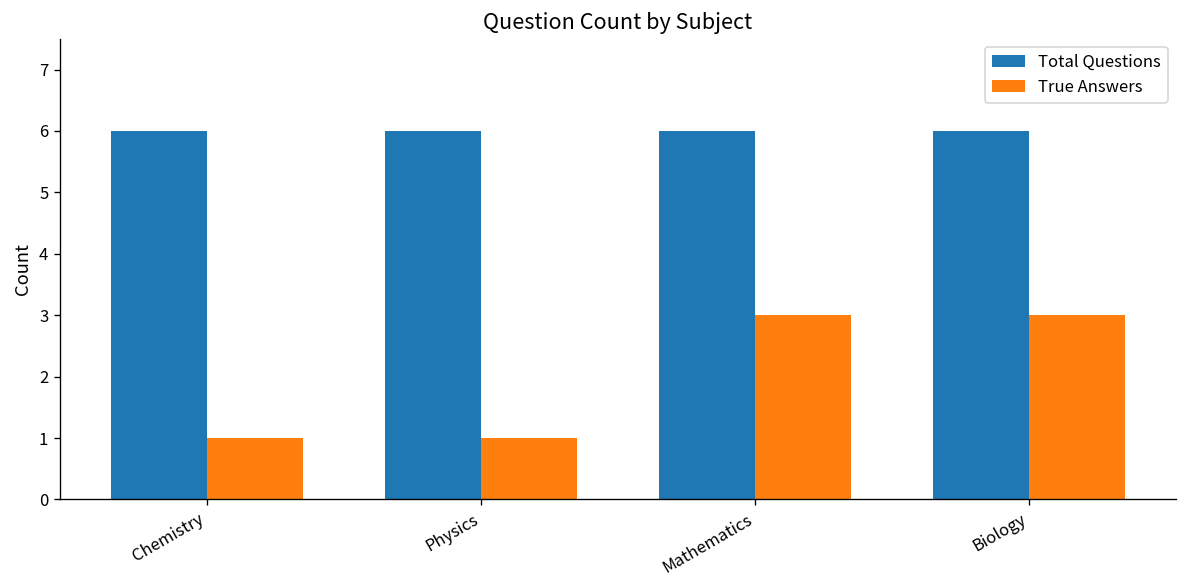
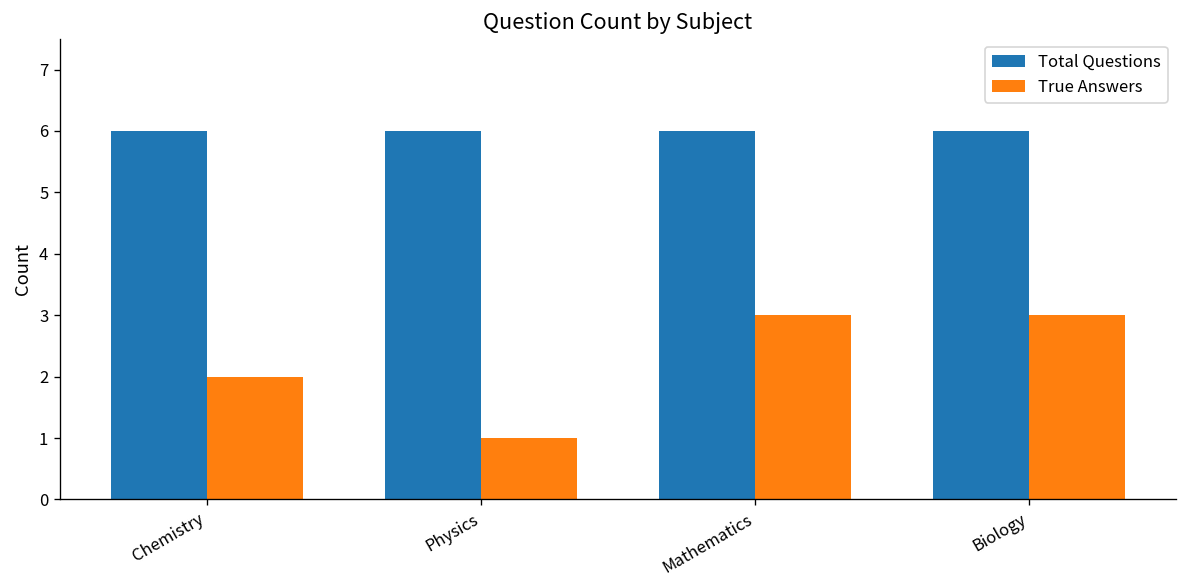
  {
    "Total Questions": {
      "Chemistry": 6,
      "Physics": 6,
      "Mathematics": 6,
      "Biology": 6
    },
    "True Answers": {
-     "Chemistry": 1,
+     "Chemistry": 2,
      "Physics": 1,
      "Mathematics": 3,
      "Biology": 3
    }
  }
